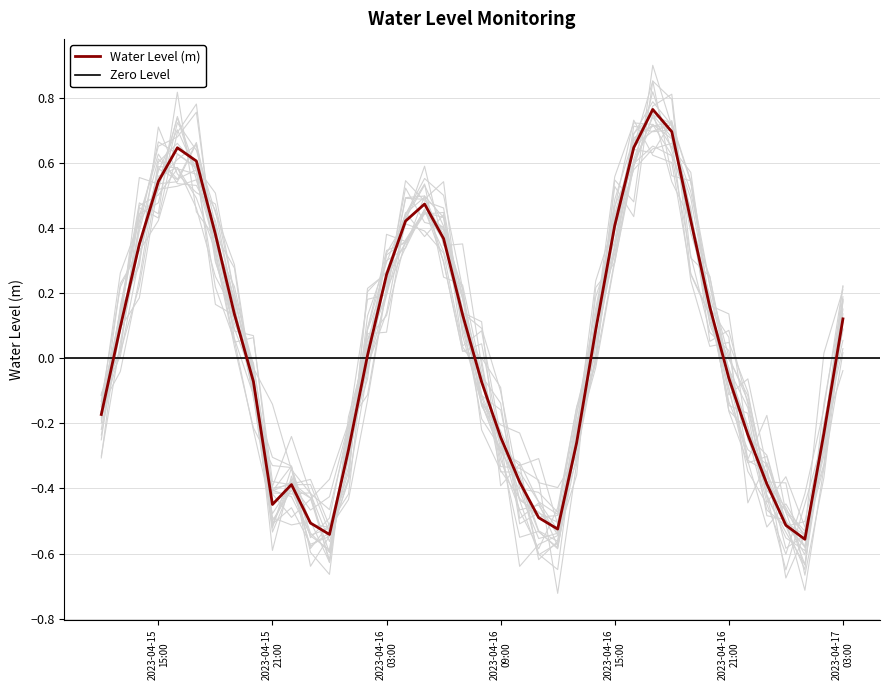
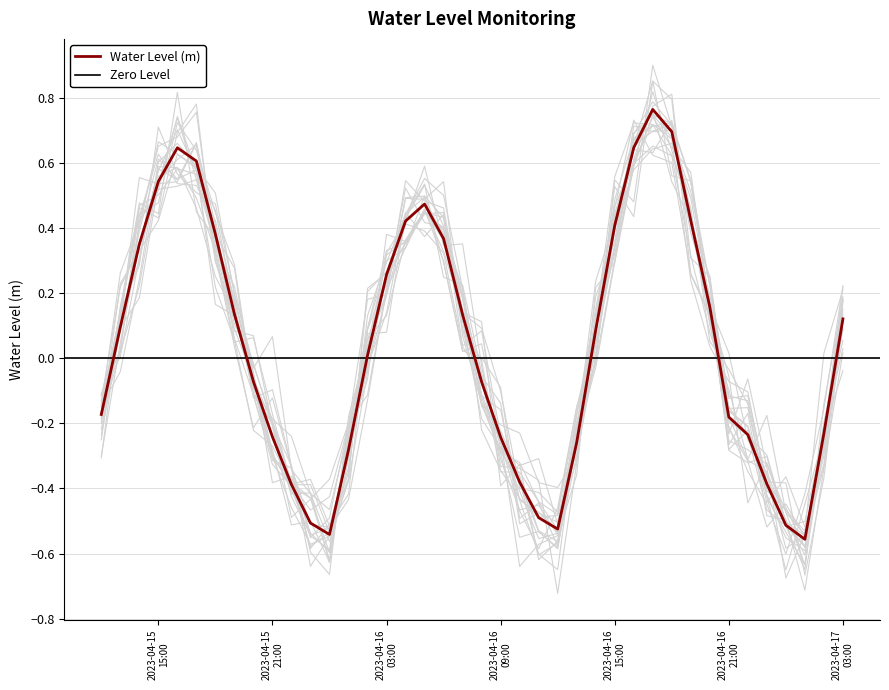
  {
    "Water Level (m)": {
-     "2023-04-15 21:00": -0.45,
-     "2023-04-16 21:00": -0.06
+     "2023-04-15 21:00": -0.24,
+     "2023-04-16 21:00": -0.18
    }
  }
